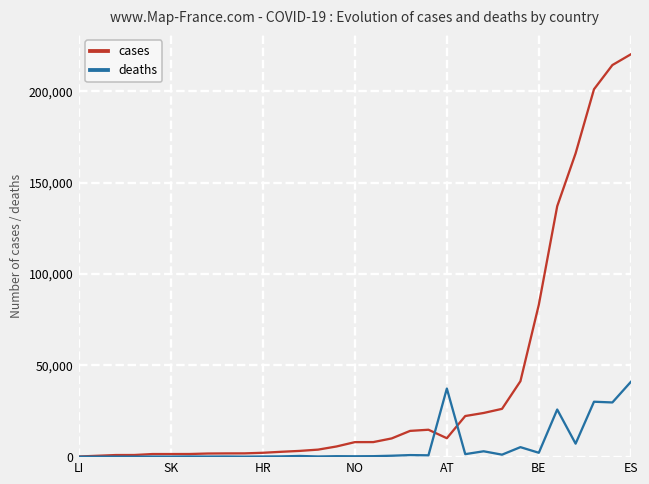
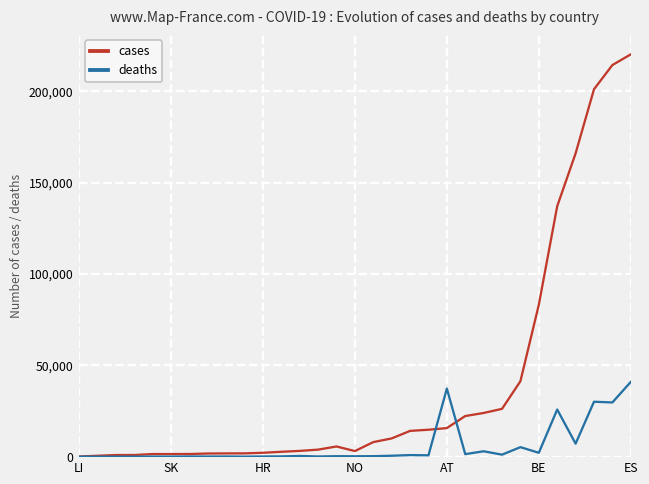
  {
    "cases": {
      "HR": "2,000",
-     "NO": "8,000",
-     "AT": "10,000",
+     "NO": "3,000",
+     "AT": "16,000",
      "BE": "83,000",
      "ES": "220,000"
    },
    "deaths": {
      "HR": "0",
      "NO": "0",
      "AT": "37,000",
      "BE": "2,000",
      "ES": "41,000"
    }
  }
